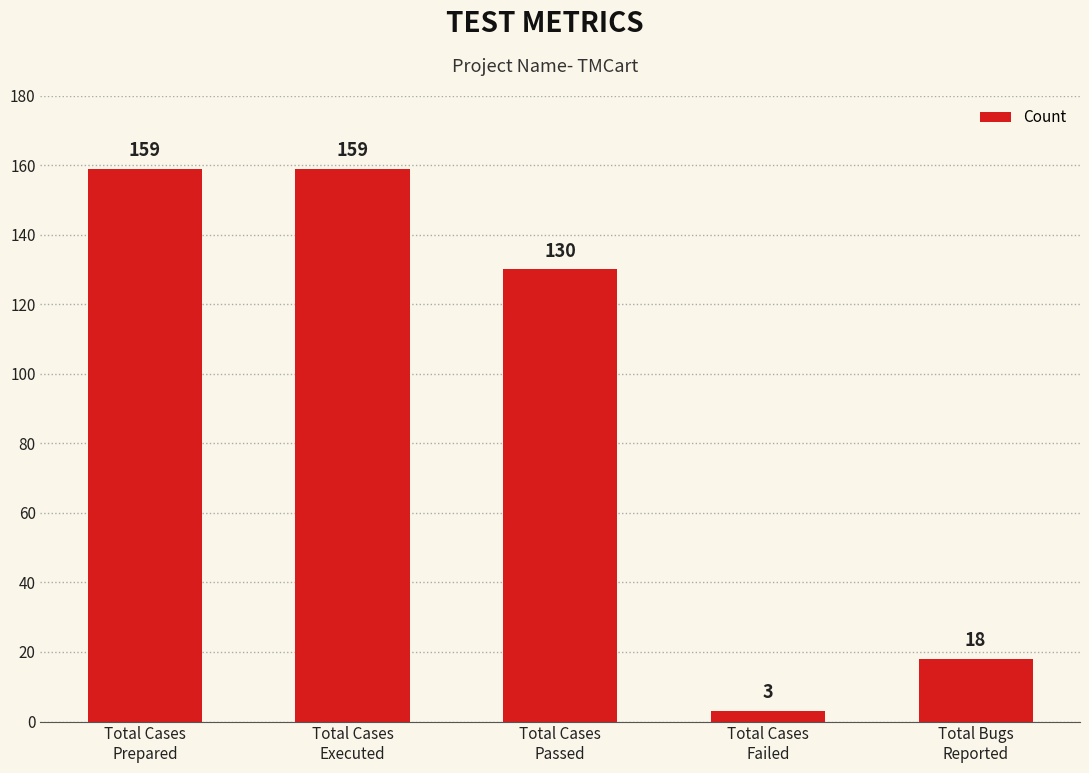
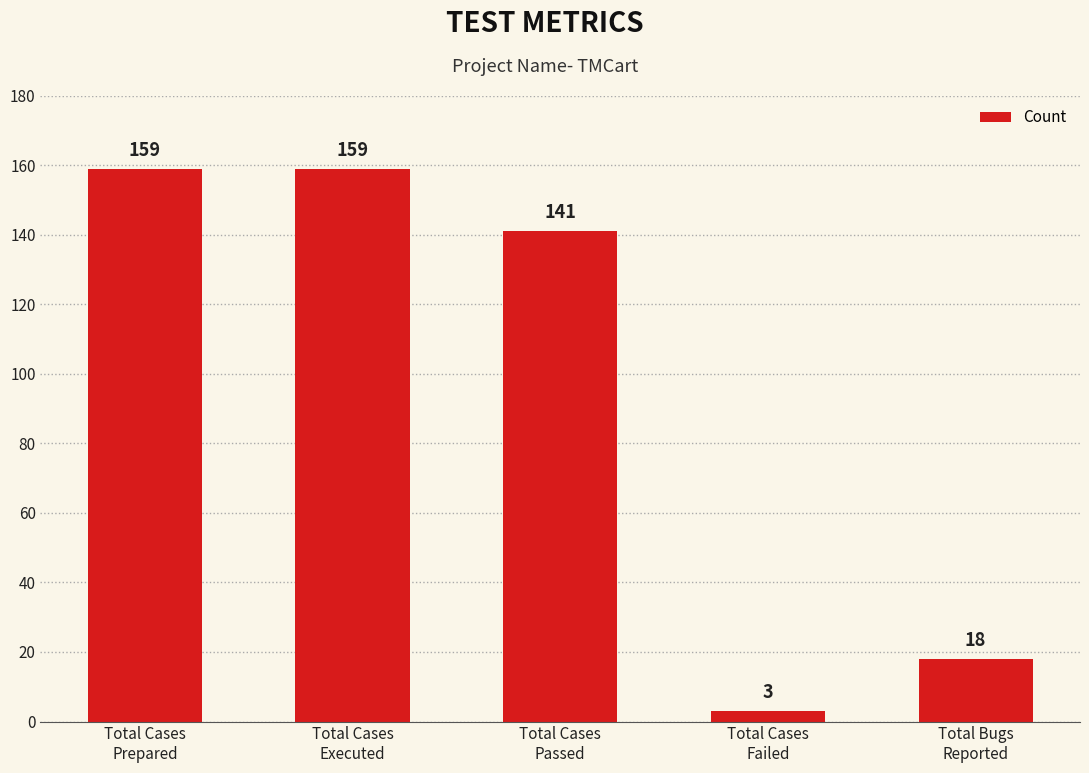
  {
    "Total Cases Prepared": 159,
    "Total Cases Executed": 159,
-   "Total Cases Passed": 130,
+   "Total Cases Passed": 141,
    "Total Cases Failed": 3,
    "Total Bugs Reported": 18
  }
